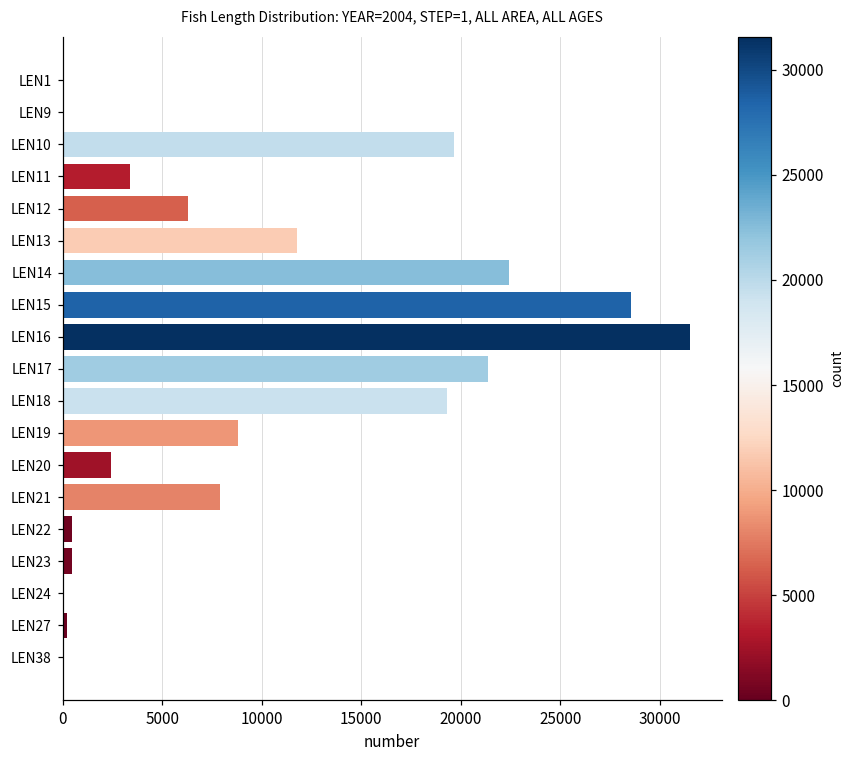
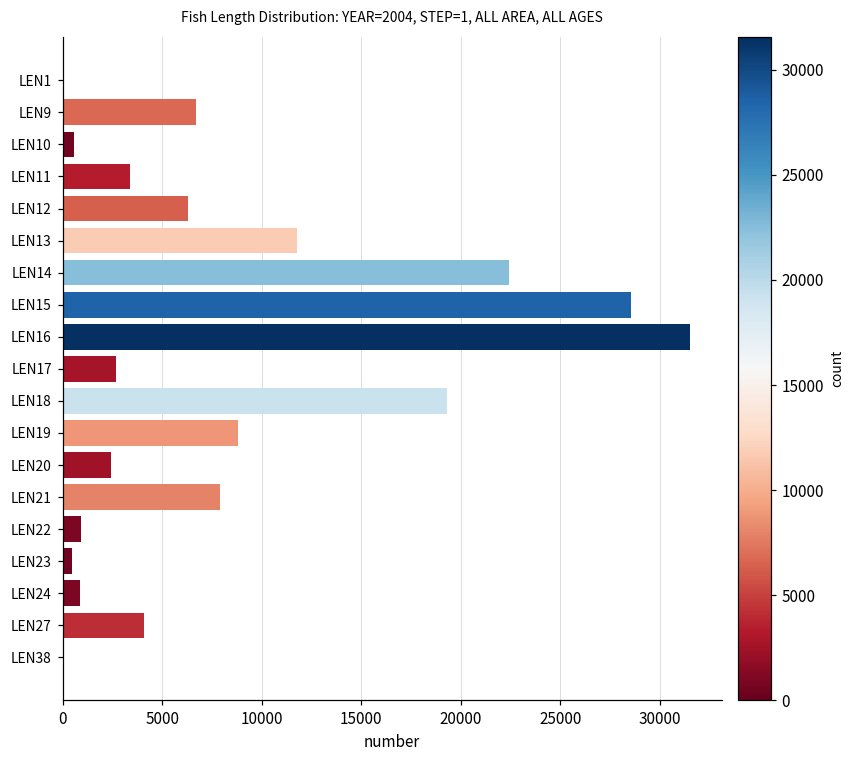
  {
    "LEN1": 0,
-   "LEN9": 0,
-   "LEN10": 19600,
+   "LEN9": 6700,
+   "LEN10": 600,
    "LEN11": 3400,
    "LEN12": 6300,
    "LEN13": 11800,
    "LEN14": 22400,
    "LEN15": 28500,
    "LEN16": 31500,
-   "LEN17": 21400,
+   "LEN17": 2700,
    "LEN18": 19300,
    "LEN19": 8800,
    "LEN20": 2400,
    "LEN21": 7900,
-   "LEN22": 500,
+   "LEN22": 900,
    "LEN23": 500,
-   "LEN24": 0,
-   "LEN27": 200,
+   "LEN24": 900,
+   "LEN27": 4100,
    "LEN38": 0
  }
